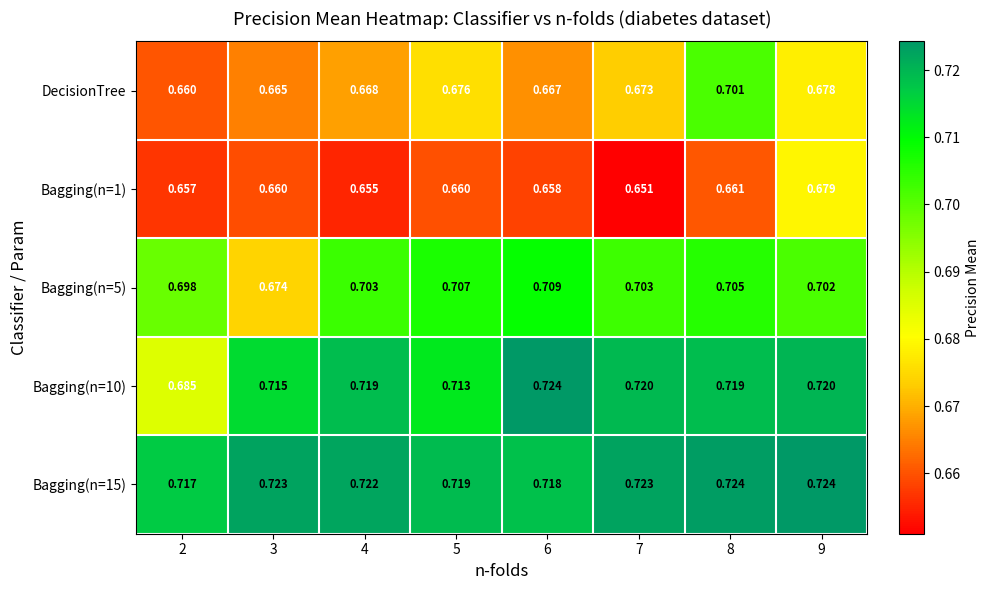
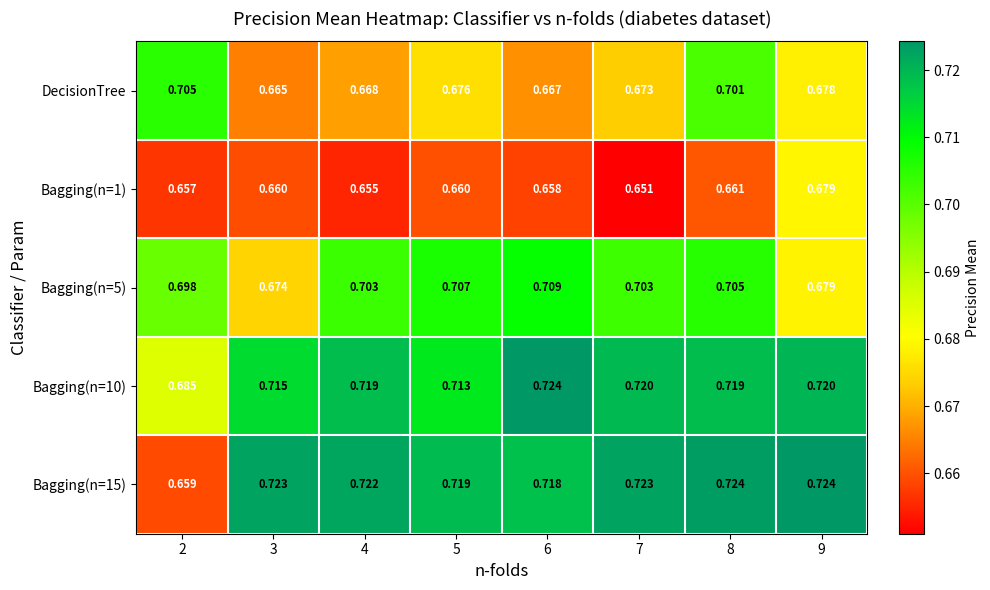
  {
    "DecisionTree": {
-     "2": 0.660,
+     "2": 0.705,
      "3": 0.665,
      "4": 0.668,
      "5": 0.676,
      "6": 0.667,
      "7": 0.673,
      "8": 0.701,
      "9": 0.678
    },
    "Bagging(n=1)": {
      "2": 0.657,
      "3": 0.660,
      "4": 0.655,
      "5": 0.660,
      "6": 0.658,
      "7": 0.651,
      "8": 0.661,
      "9": 0.679
    },
    "Bagging(n=5)": {
      "2": 0.698,
      "3": 0.674,
      "4": 0.703,
      "5": 0.707,
      "6": 0.709,
      "7": 0.703,
      "8": 0.705,
-     "9": 0.702
+     "9": 0.679
    },
    "Bagging(n=10)": {
      "2": 0.685,
      "3": 0.715,
      "4": 0.719,
      "5": 0.713,
      "6": 0.724,
      "7": 0.720,
      "8": 0.719,
      "9": 0.720
    },
    "Bagging(n=15)": {
-     "2": 0.717,
+     "2": 0.659,
      "3": 0.723,
      "4": 0.722,
      "5": 0.719,
      "6": 0.718,
      "7": 0.723,
      "8": 0.724,
      "9": 0.724
    }
  }
